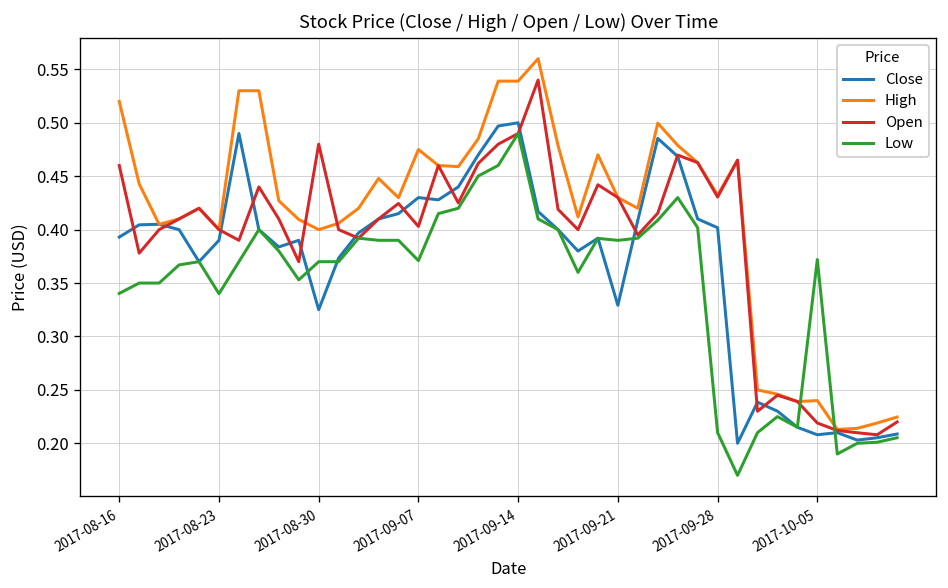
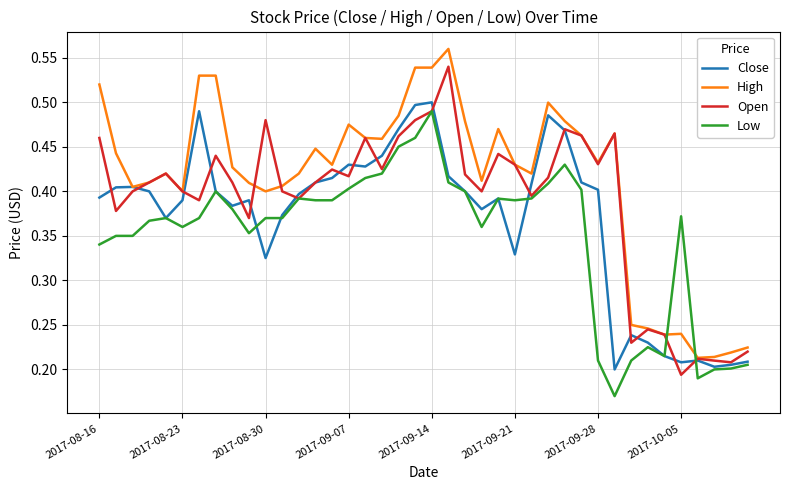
  {
    "Close": {
      "2017-08-16": 0.39,
      "2017-08-23": 0.39,
      "2017-08-30": 0.33,
      "2017-09-07": 0.43,
      "2017-09-14": 0.50,
      "2017-09-21": 0.33,
      "2017-09-28": 0.40,
      "2017-10-05": 0.21
    },
    "High": {
      "2017-08-16": 0.52,
      "2017-08-30": 0.40,
      "2017-09-07": 0.48,
      "2017-09-14": 0.54,
      "2017-10-05": 0.24
    },
    "Open": {
      "2017-08-16": 0.46,
      "2017-08-30": 0.48,
-     "2017-09-07": 0.40,
-     "2017-10-05": 0.22
+     "2017-09-07": 0.42,
+     "2017-10-05": 0.19
    },
    "Low": {
      "2017-08-16": 0.34,
-     "2017-08-23": 0.34,
+     "2017-08-23": 0.36,
      "2017-08-30": 0.37,
-     "2017-09-07": 0.37,
+     "2017-09-07": 0.40,
      "2017-09-21": 0.39,
      "2017-09-28": 0.21,
      "2017-10-05": 0.37
    }
  }
